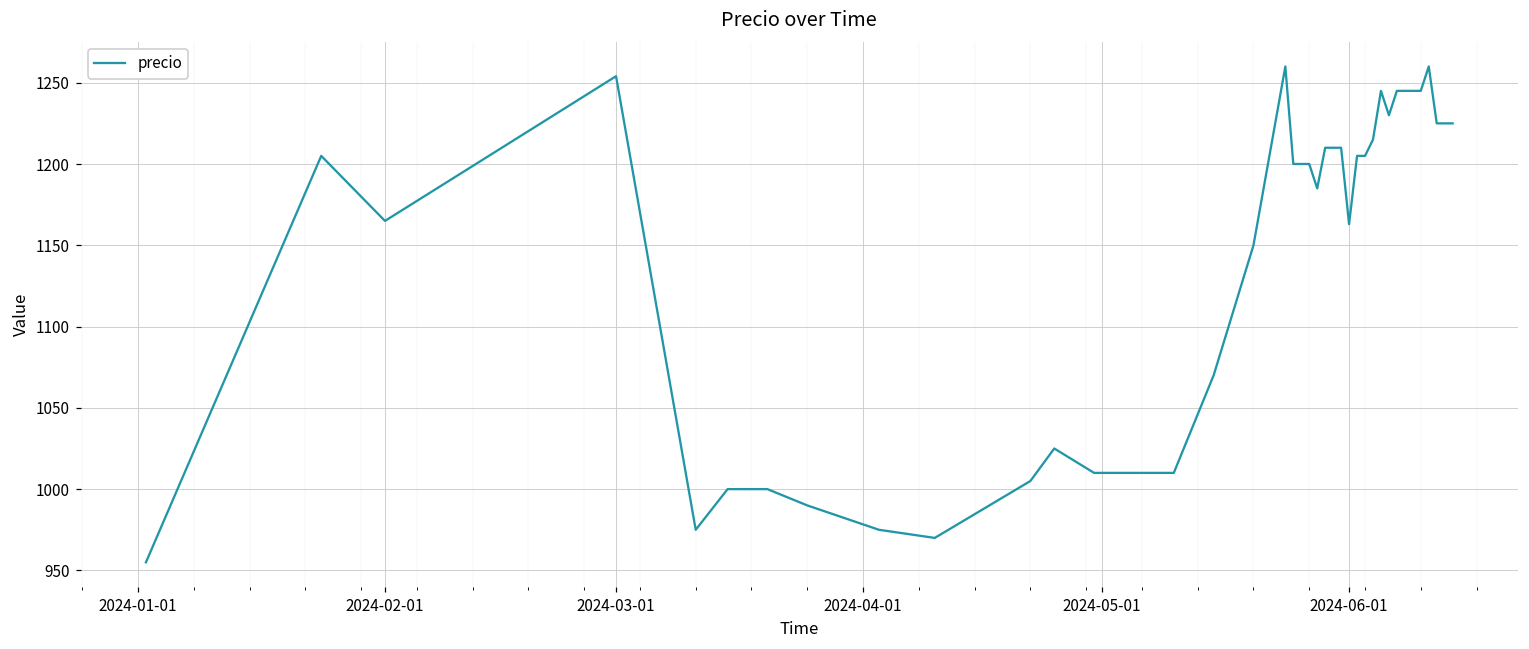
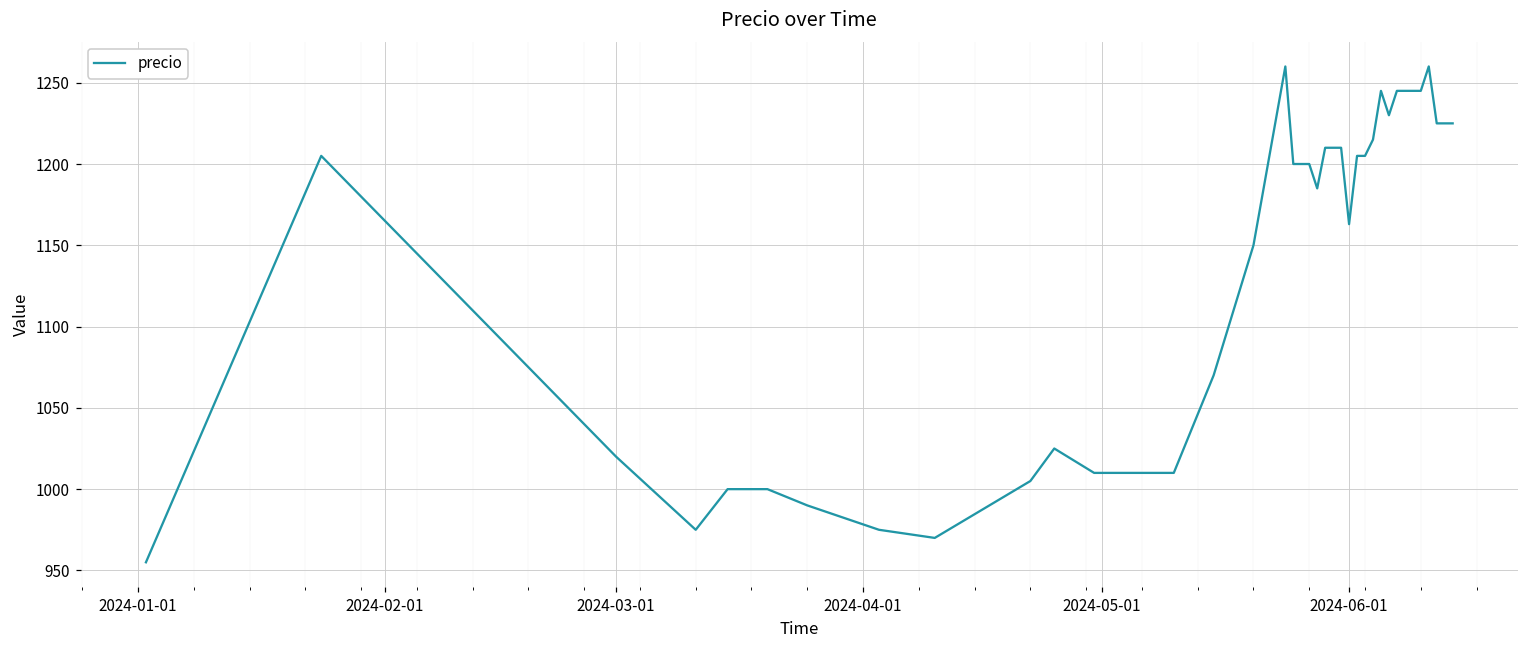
  {
    "2024-02-01": 1165,
-   "2024-03-01": 1254,
+   "2024-03-01": 1020,
    "2024-06-01": 1163
  }
